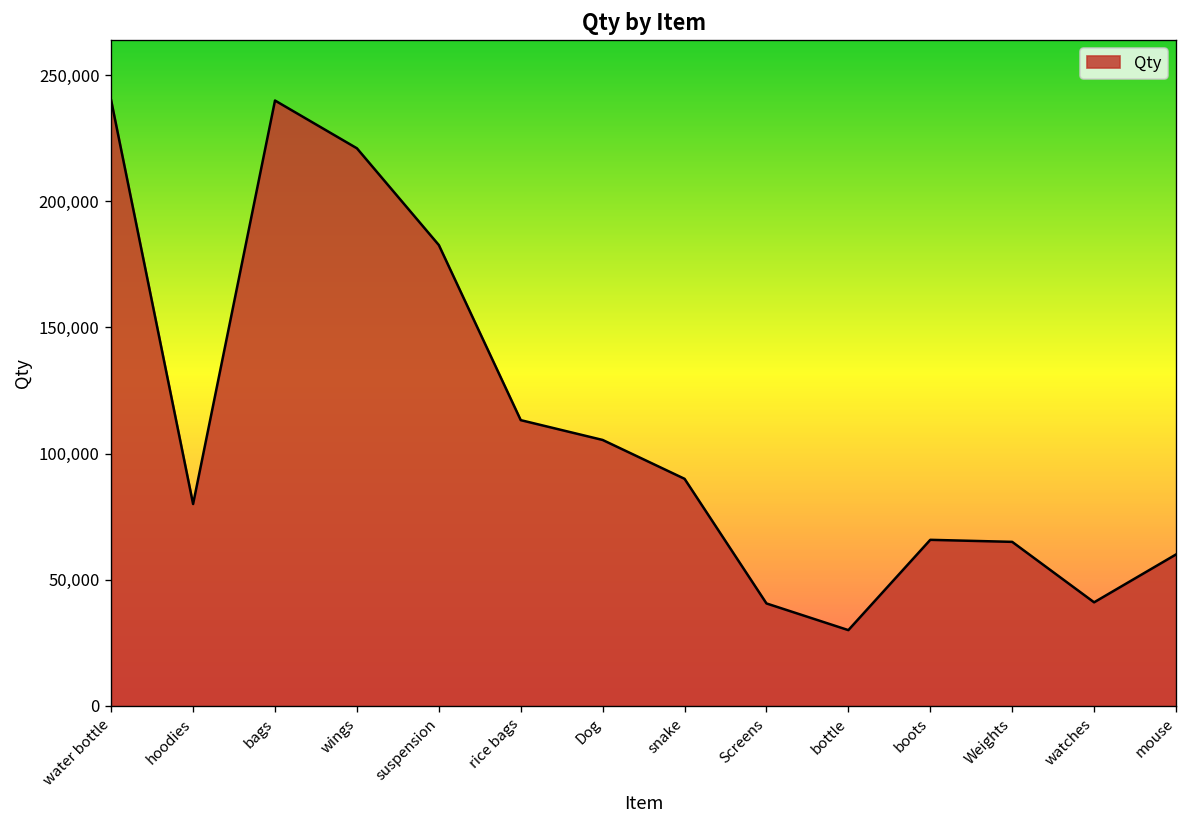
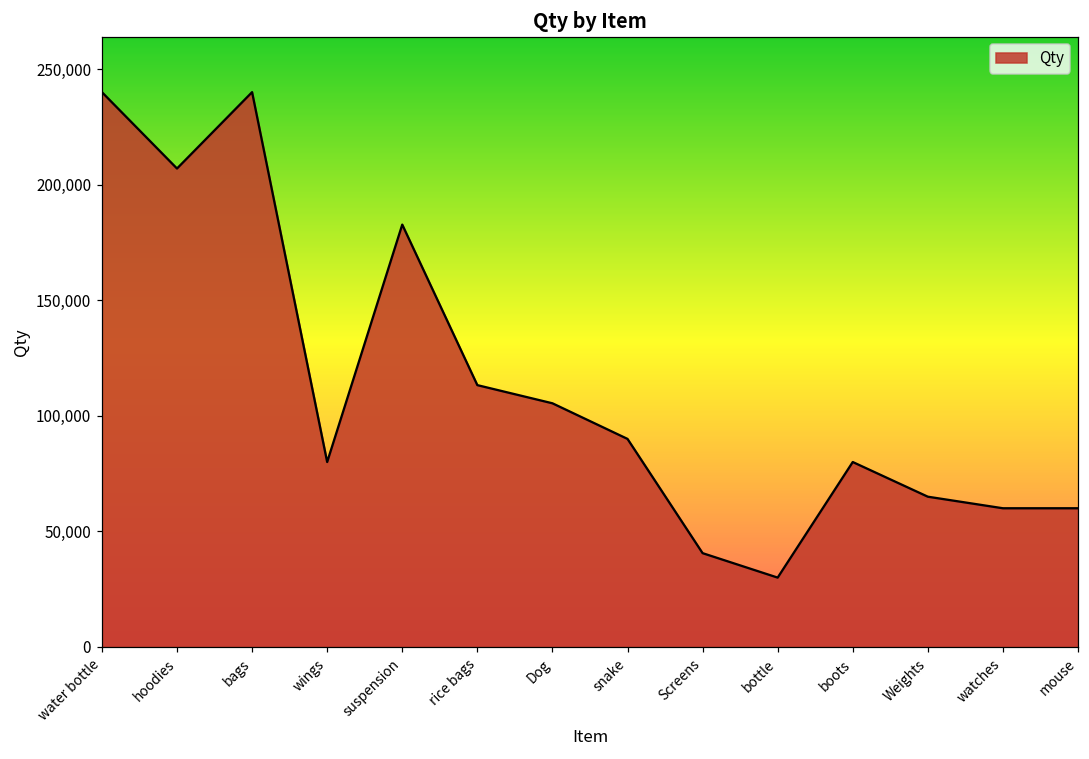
  {
    "water bottle": "240,000",
-   "hoodies": "80,000",
+   "hoodies": "207,000",
    "bags": "240,000",
-   "wings": "221,000",
+   "wings": "80,000",
    "suspension": "183,000",
    "rice bags": "113,000",
    "Dog": "105,000",
    "snake": "90,000",
    "Screens": "41,000",
    "bottle": "30,000",
-   "boots": "66,000",
+   "boots": "80,000",
    "Weights": "65,000",
-   "watches": "41,000",
+   "watches": "60,000",
    "mouse": "60,000"
  }
